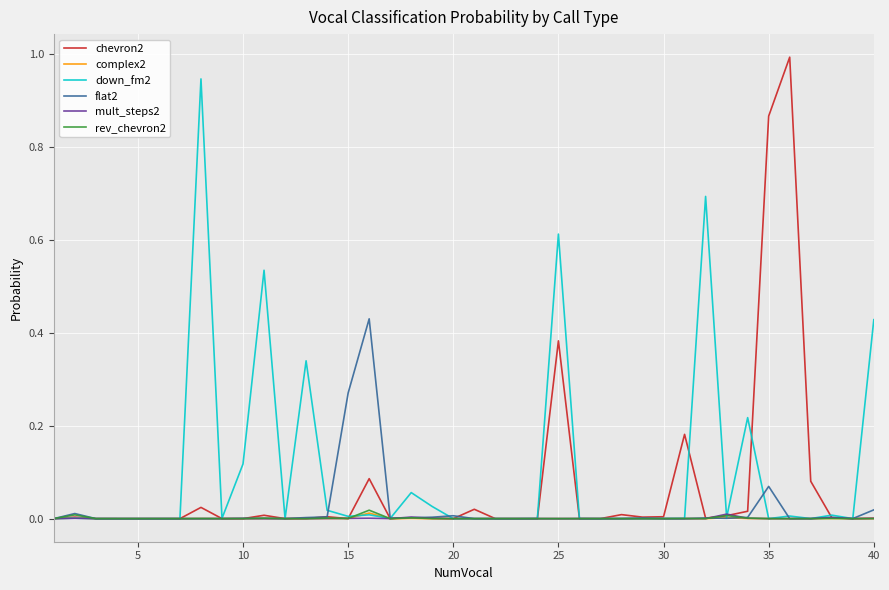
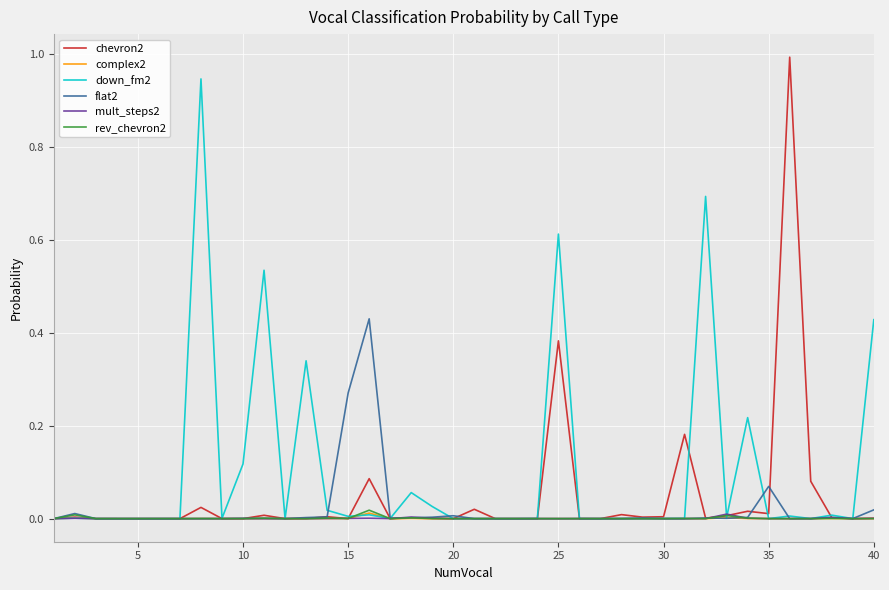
  {
    "chevron2": {
      "25": 0.38,
-     "35": 0.87
+     "35": 0.01
    },
    "down_fm2": {
      "10": 0.12,
      "25": 0.61,
      "40": 0.43
    },
    "flat2": {
      "15": 0.27,
      "20": 0.01,
      "35": 0.07,
      "40": 0.02
    }
  }
